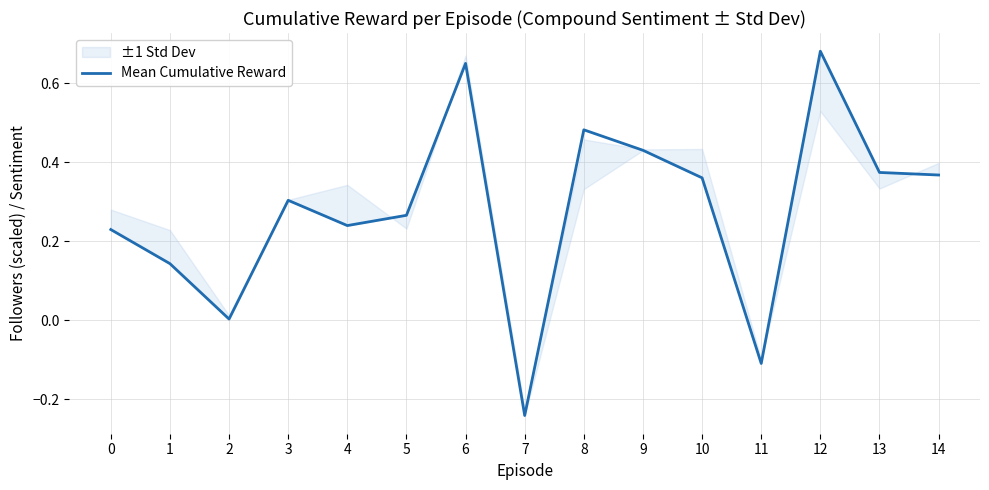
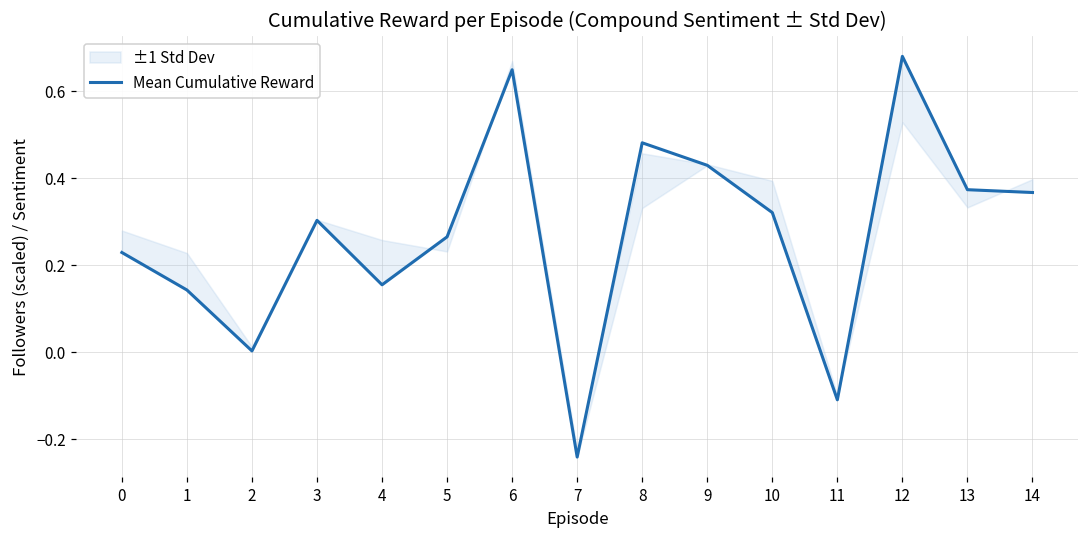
  {
    "Mean Cumulative Reward": {
      "0": 0.23,
      "1": 0.14,
      "2": 0.00,
-     "4": 0.24,
+     "4": 0.16,
      "6": 0.65,
      "7": -0.24,
      "8": 0.48,
-     "10": 0.36,
+     "10": 0.32,
      "11": -0.11,
      "14": 0.37
    }
  }
